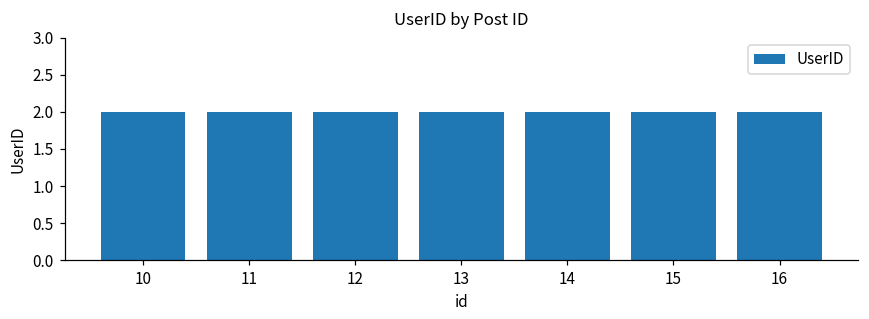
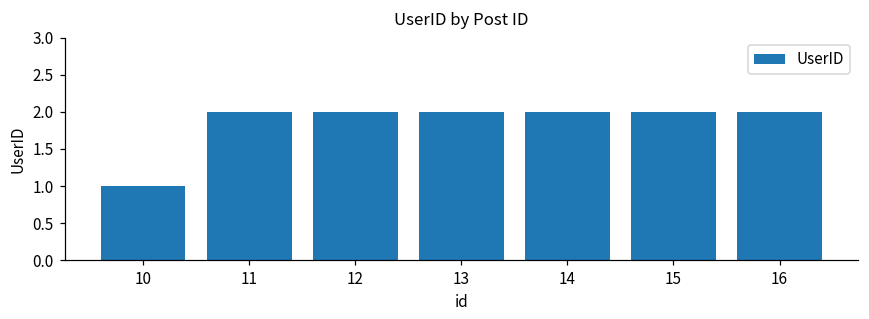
  {
-   "10": 2,
+   "10": 1,
    "11": 2,
    "12": 2,
    "13": 2,
    "14": 2,
    "15": 2,
    "16": 2
  }
